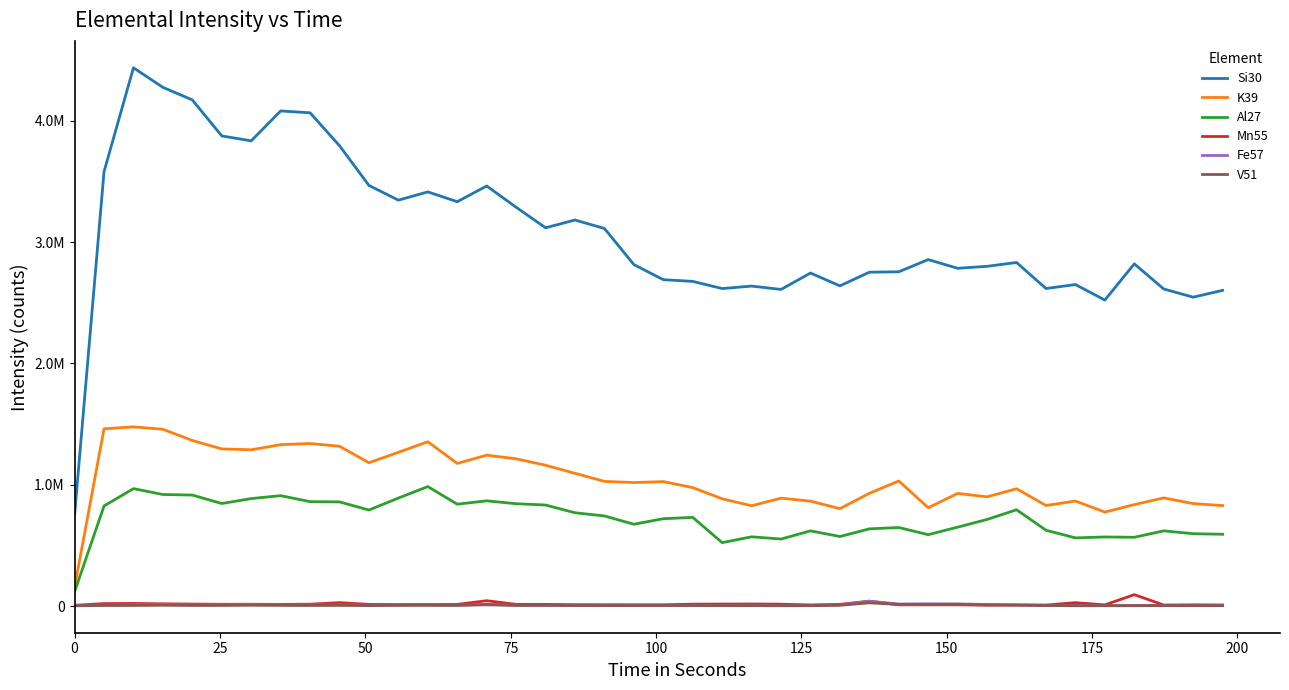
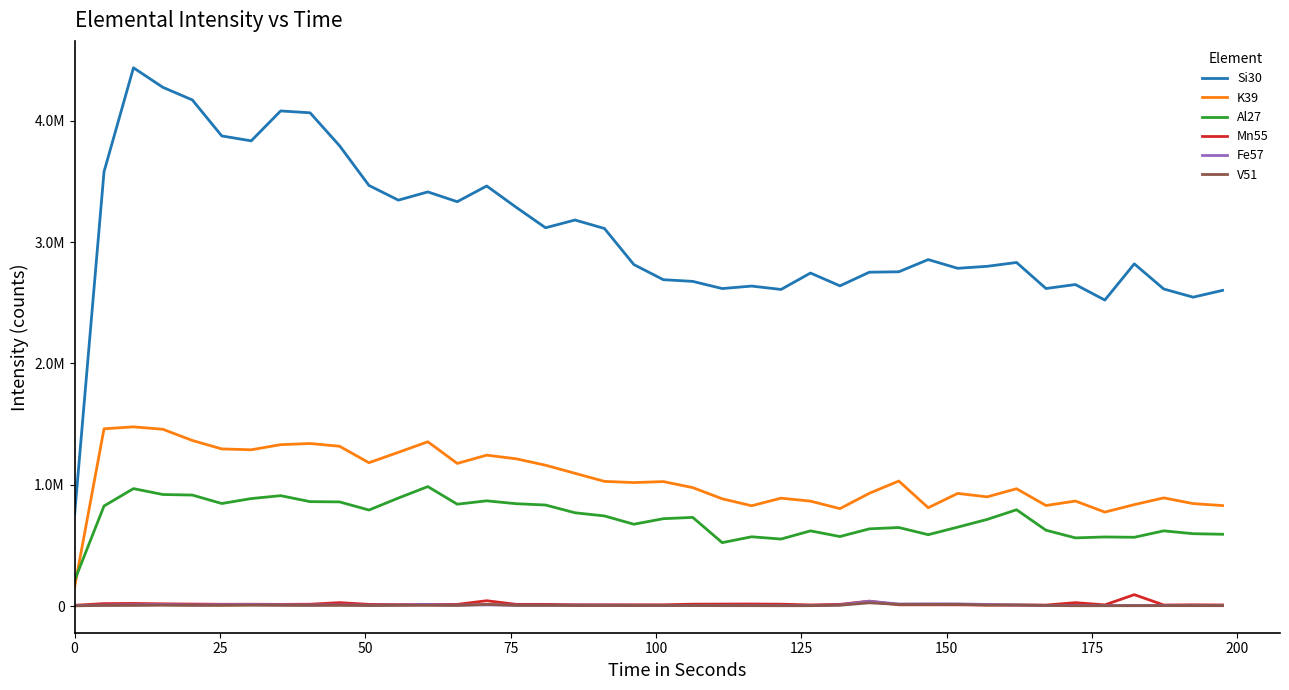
  {
    "Si30": {
      "0": 750000
    },
    "K39": {
      "0": 160000
    },
    "Al27": {
-     "0": 120000
+     "0": 210000
    }
  }
